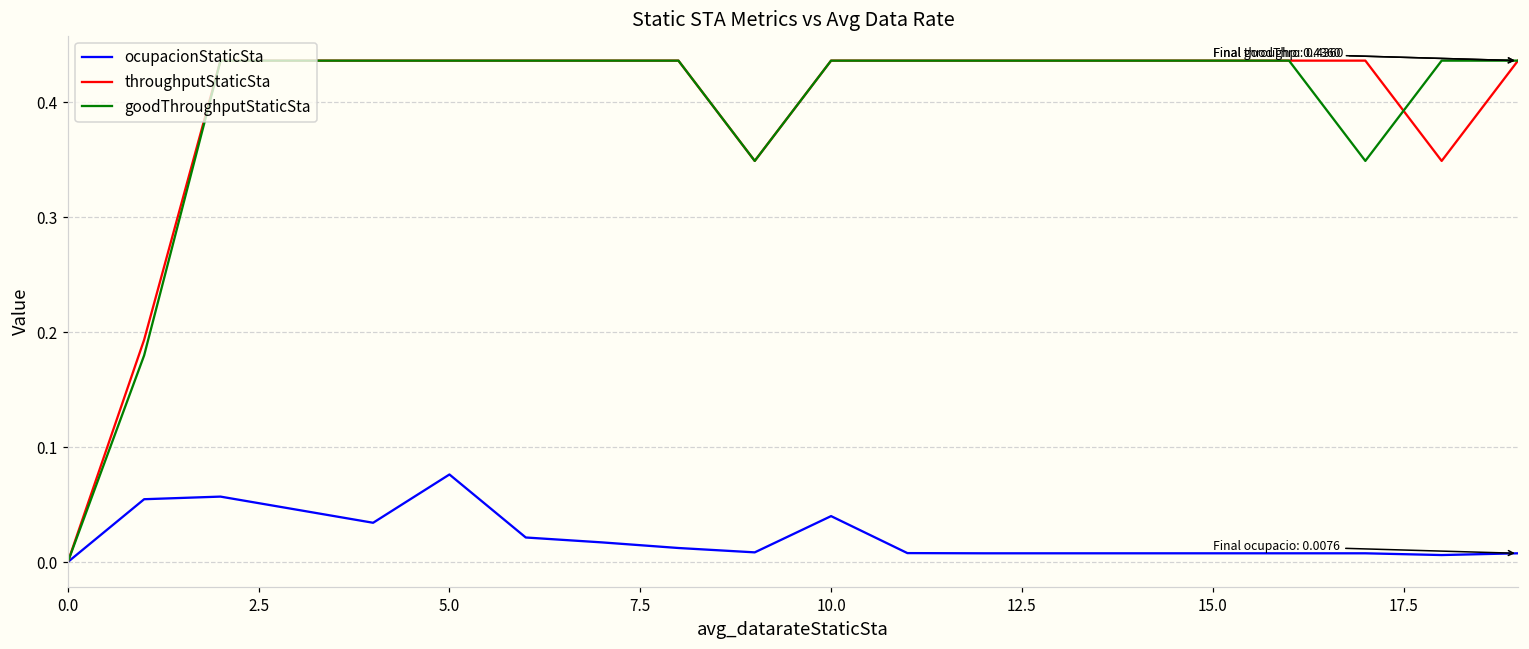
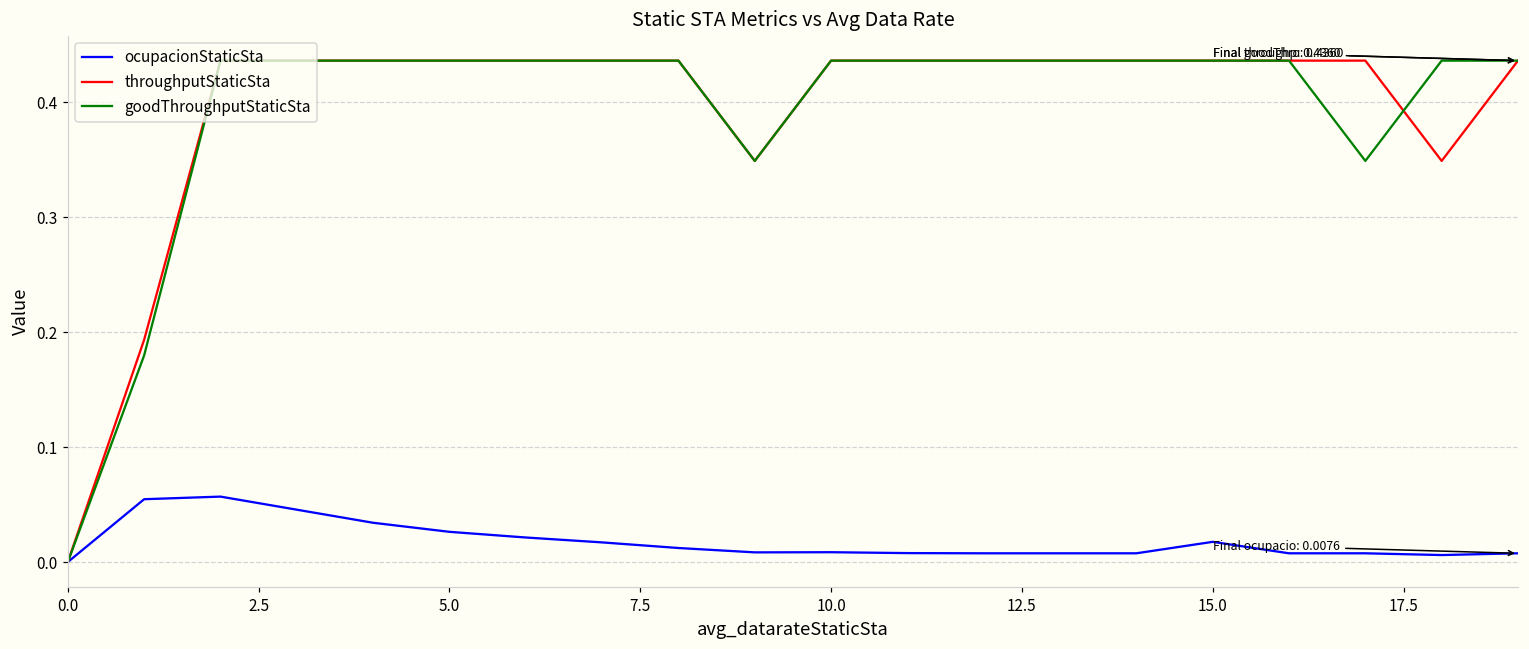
  {
    "ocupacionStaticSta": {
-     "5.0": 0.076,
-     "10.0": 0.040,
-     "15.0": 0.008
+     "5.0": 0.026,
+     "10.0": 0.009,
+     "15.0": 0.018
    }
  }
